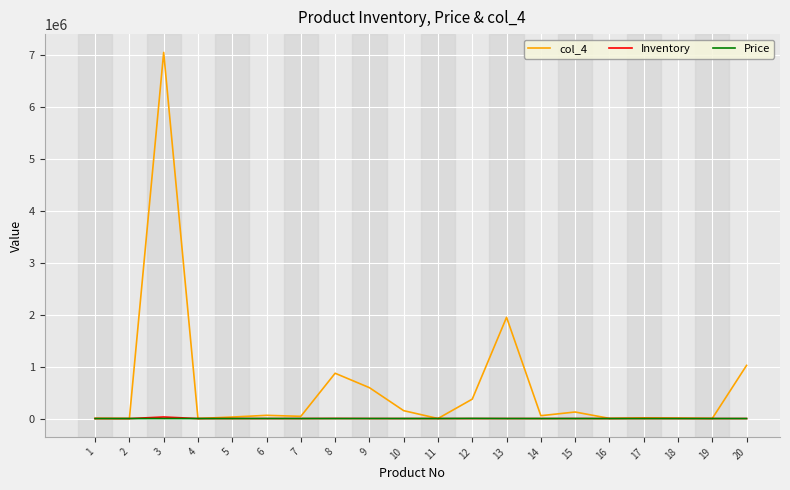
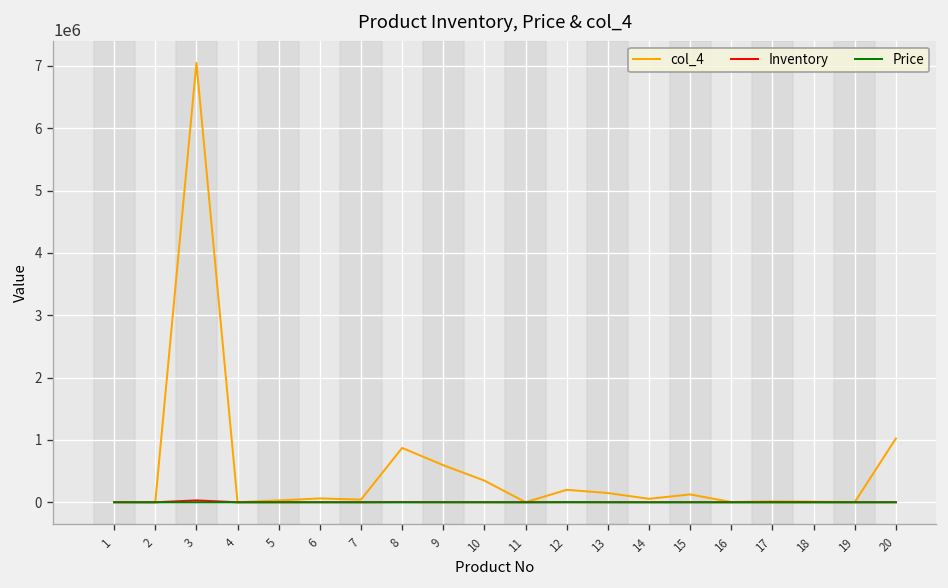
  {
    "col_4": {
      "3": 7000000,
      "6": 100000,
      "8": 900000,
      "9": 600000,
-     "10": 200000,
-     "12": 400000,
-     "13": 1900000,
+     "10": 300000,
+     "12": 200000,
+     "13": 100000,
      "14": 100000,
      "15": 100000,
      "20": 1000000
    }
  }
